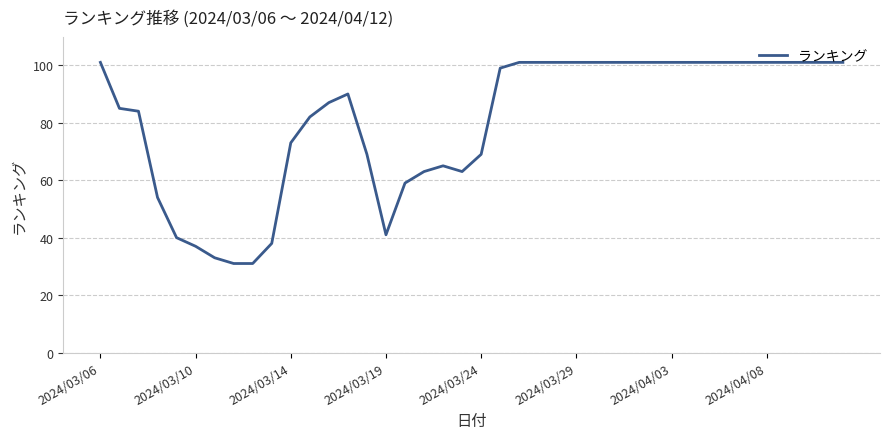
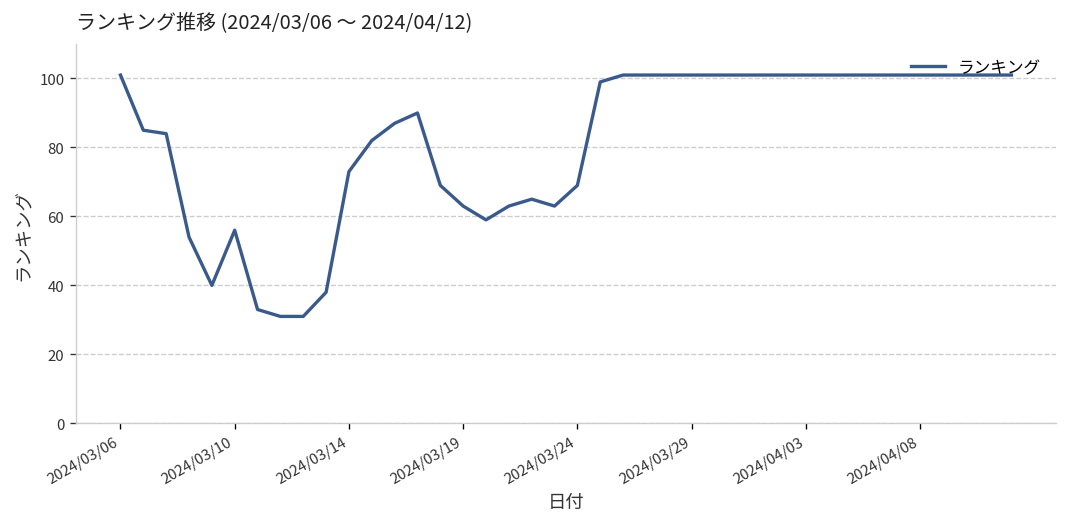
  {
    "2024/03/06": 101,
-   "2024/03/10": 37,
+   "2024/03/10": 56,
    "2024/03/14": 73,
-   "2024/03/19": 41,
+   "2024/03/19": 63,
    "2024/03/24": 69,
    "2024/03/29": 101,
    "2024/04/03": 101,
    "2024/04/08": 101
  }
